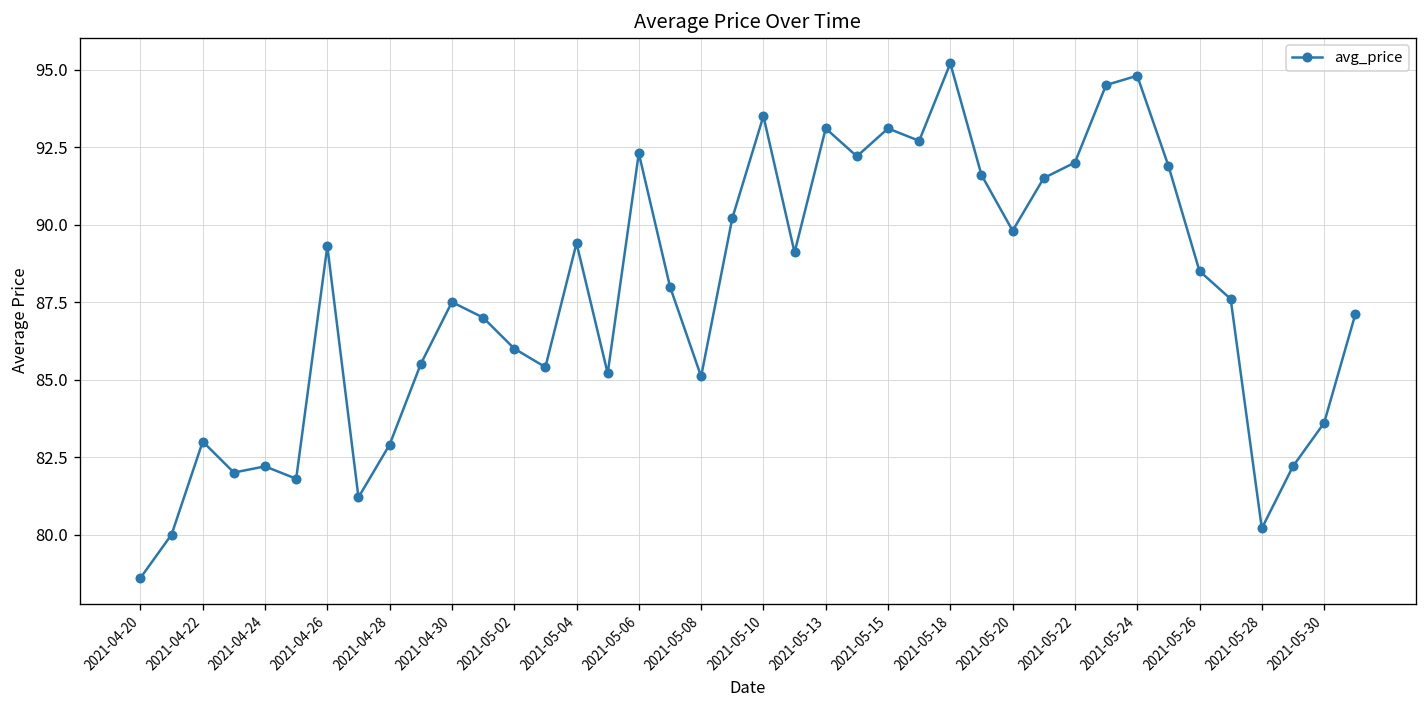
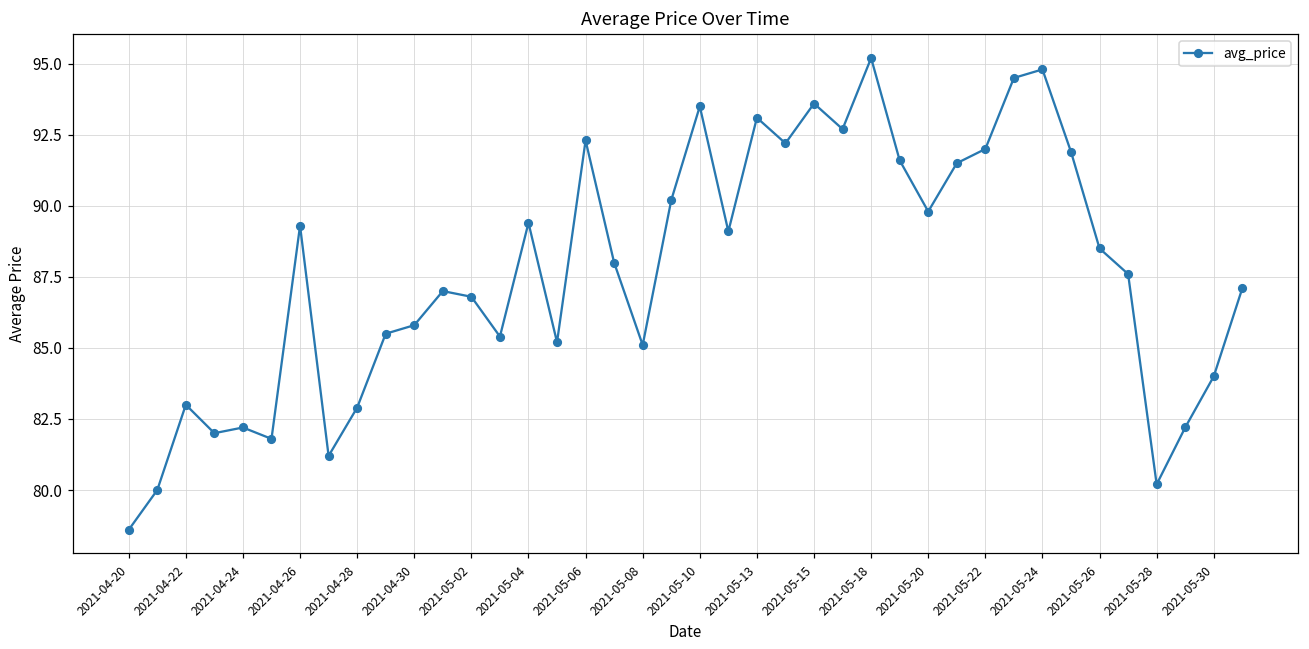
  {
    "2021-04-20": 78.6,
    "2021-04-22": 83.0,
    "2021-04-24": 82.2,
    "2021-04-26": 89.3,
    "2021-04-28": 82.9,
-   "2021-04-30": 87.5,
-   "2021-05-02": 86.0,
+   "2021-04-30": 85.8,
+   "2021-05-02": 86.8,
    "2021-05-04": 89.4,
    "2021-05-06": 92.3,
    "2021-05-08": 85.1,
    "2021-05-10": 93.5,
    "2021-05-13": 93.1,
-   "2021-05-15": 93.1,
+   "2021-05-15": 93.6,
    "2021-05-18": 95.2,
    "2021-05-20": 89.8,
    "2021-05-22": 92.0,
    "2021-05-24": 94.8,
    "2021-05-26": 88.5,
    "2021-05-28": 80.2,
-   "2021-05-30": 83.6
+   "2021-05-30": 84.0
  }
